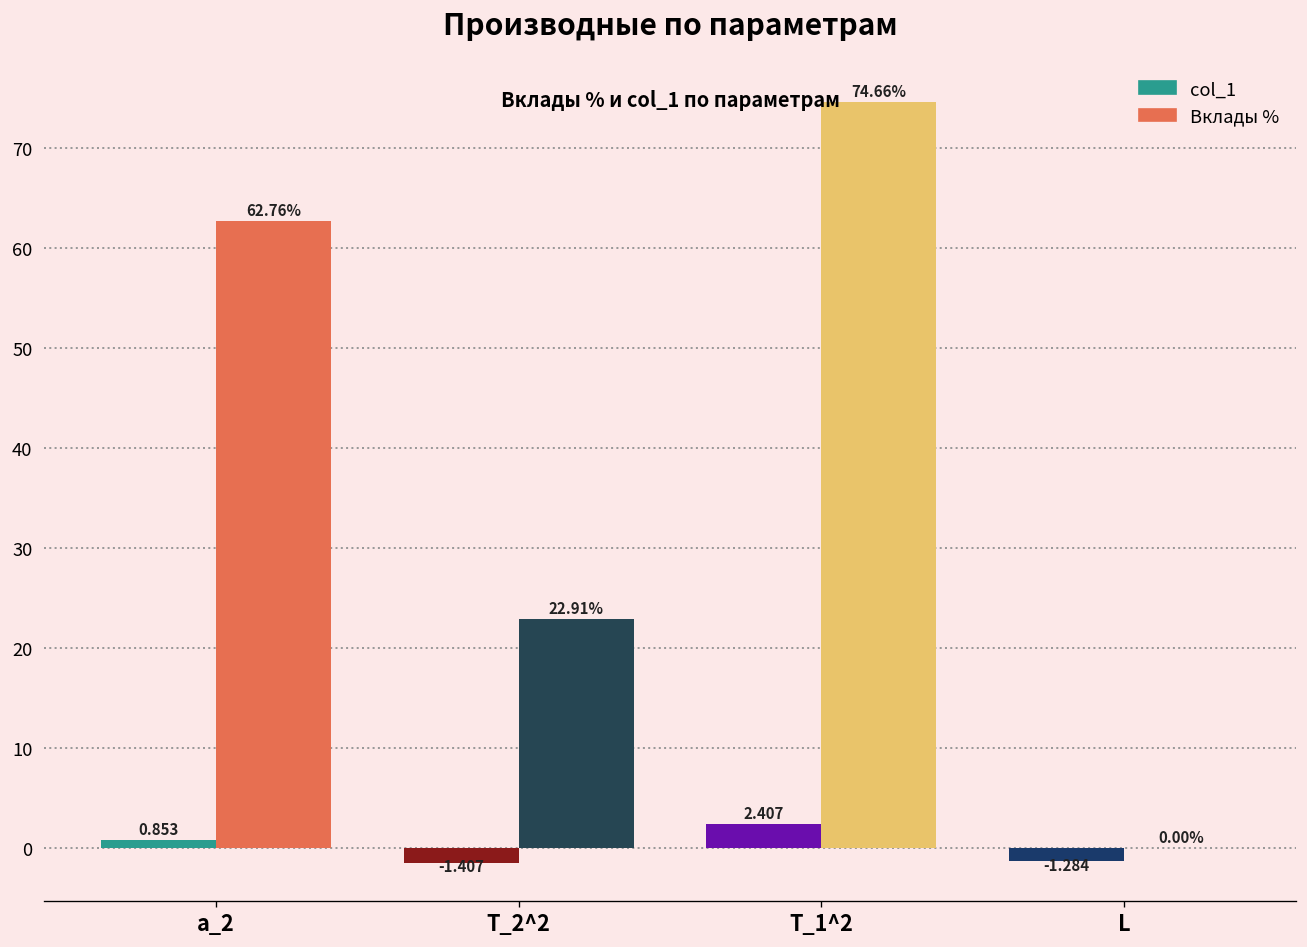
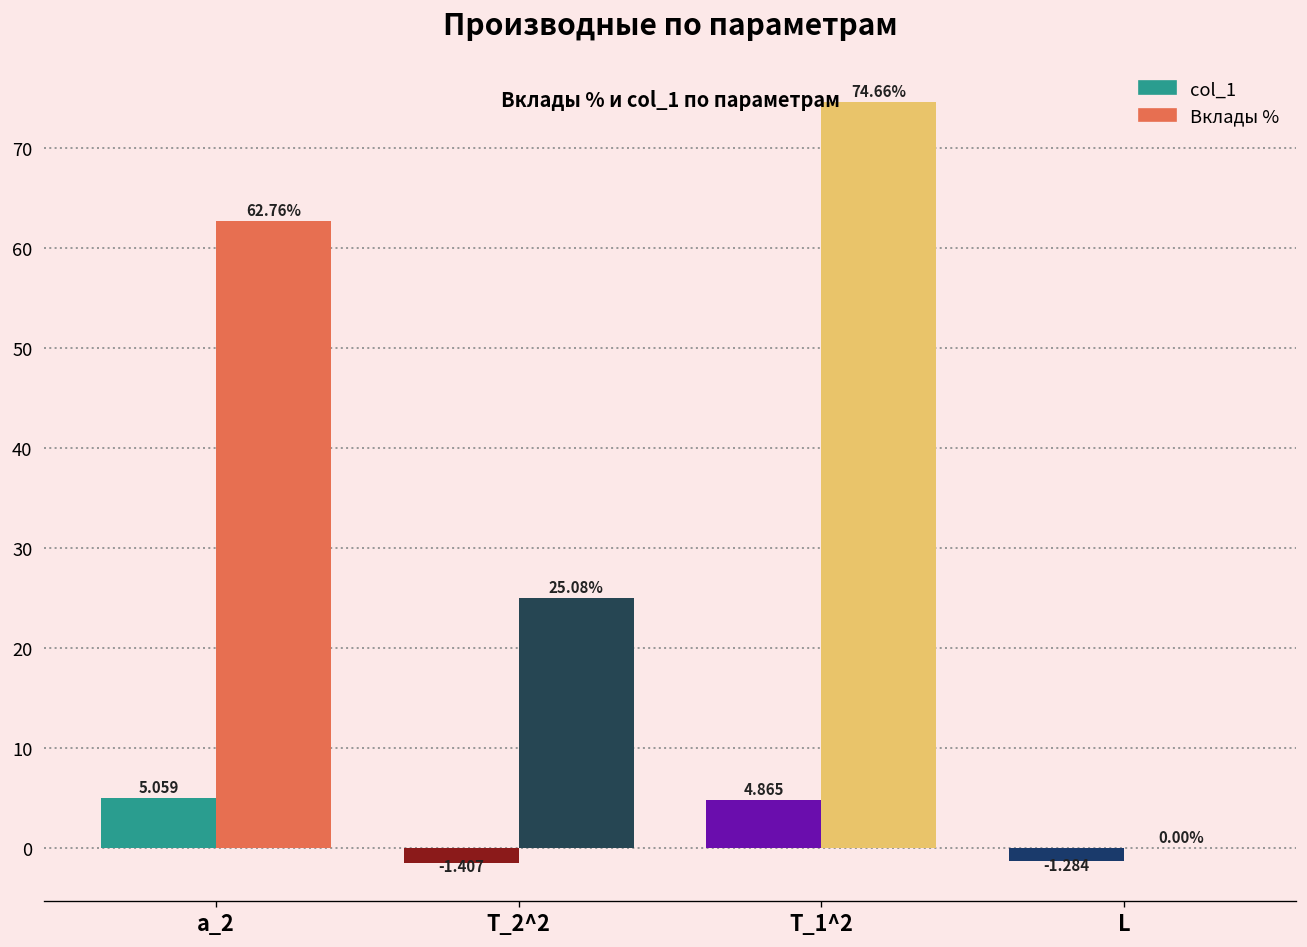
  {
    "col_1": {
-     "a_2": "0.853",
+     "a_2": "5.059",
      "T_2^2": "-1.407",
-     "T_1^2": "2.407",
+     "T_1^2": "4.865",
      "L": "-1.284"
    },
    "Вклады %": {
      "a_2": "62.76%",
-     "T_2^2": "22.91%",
+     "T_2^2": "25.08%",
      "T_1^2": "74.66%",
      "L": "0.00%"
    }
  }
